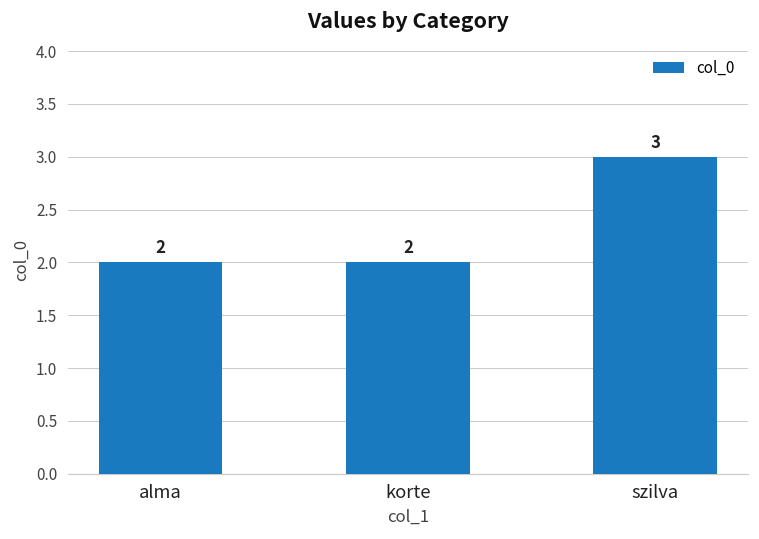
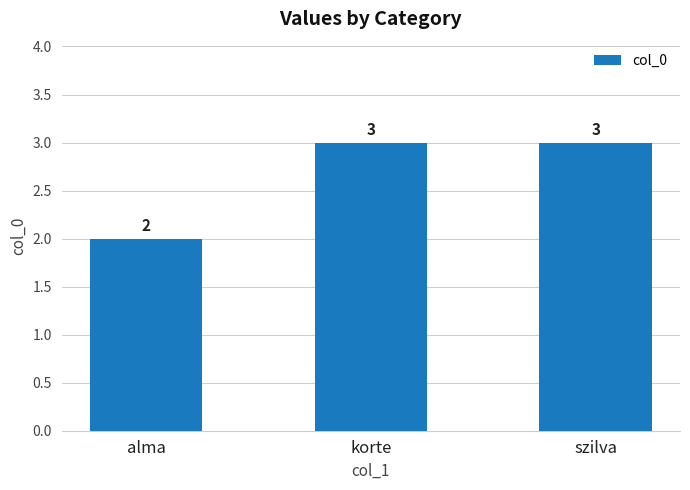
  {
    "alma": 2,
-   "korte": 2,
+   "korte": 3,
    "szilva": 3
  }
